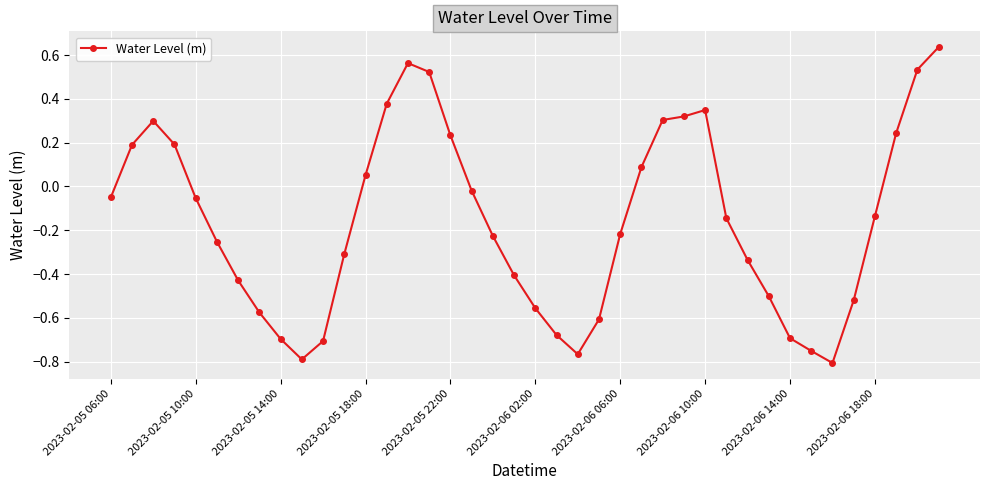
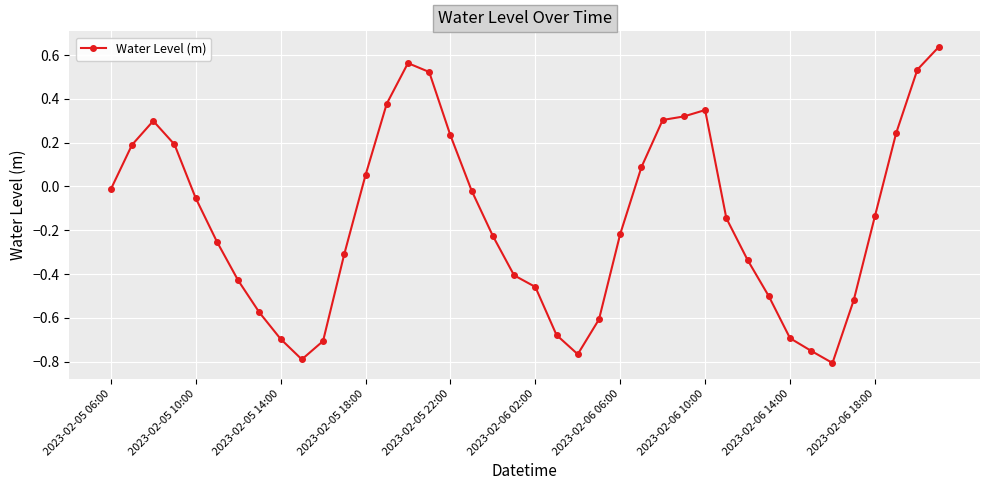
  {
-   "2023-02-05 06:00": -0.05,
+   "2023-02-05 06:00": -0.01,
    "2023-02-05 10:00": -0.05,
    "2023-02-05 14:00": -0.70,
    "2023-02-05 18:00": 0.05,
    "2023-02-05 22:00": 0.23,
-   "2023-02-06 02:00": -0.56,
+   "2023-02-06 02:00": -0.46,
    "2023-02-06 06:00": -0.22,
    "2023-02-06 10:00": 0.35,
    "2023-02-06 14:00": -0.69,
    "2023-02-06 18:00": -0.14
  }
